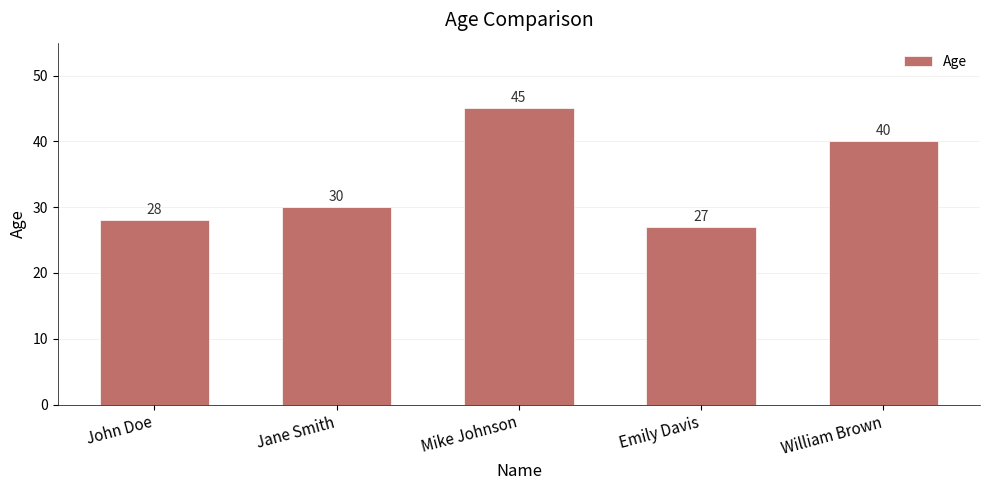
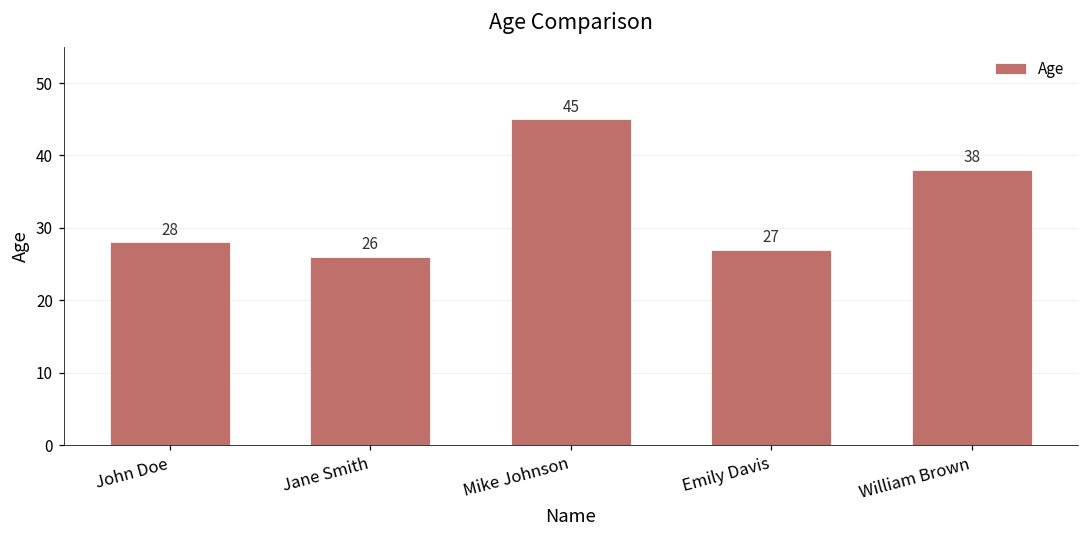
  {
    "John Doe": 28,
-   "Jane Smith": 30,
+   "Jane Smith": 26,
    "Mike Johnson": 45,
    "Emily Davis": 27,
-   "William Brown": 40
+   "William Brown": 38
  }
